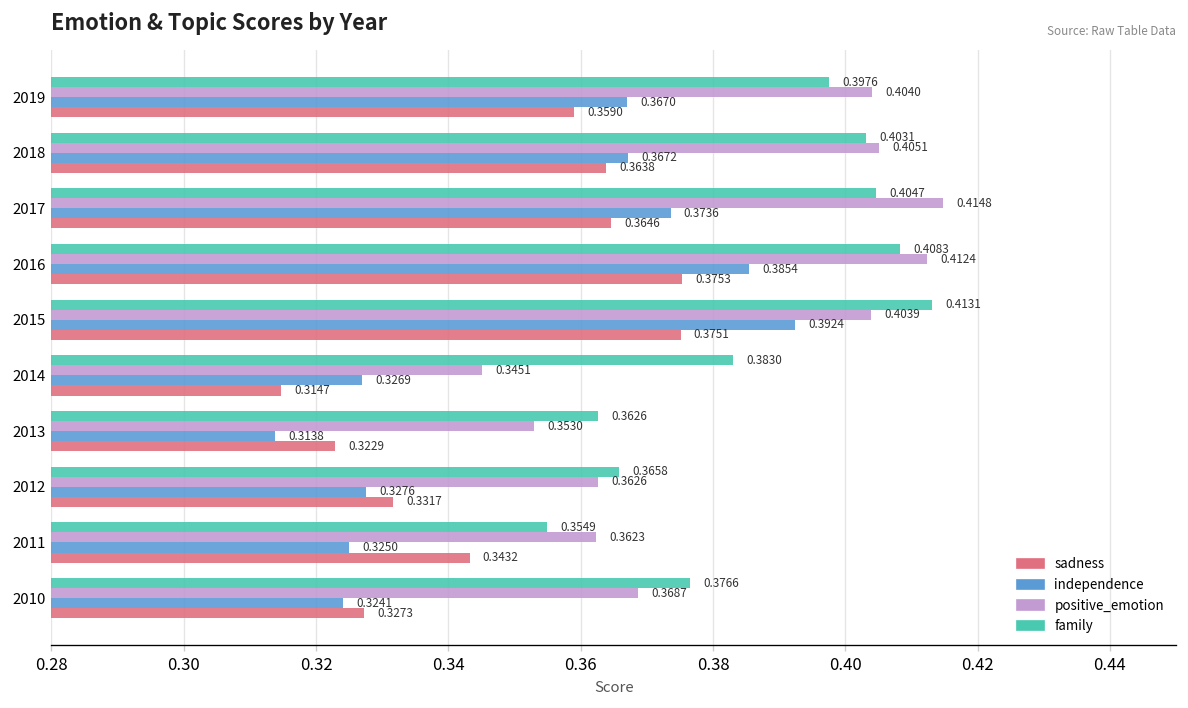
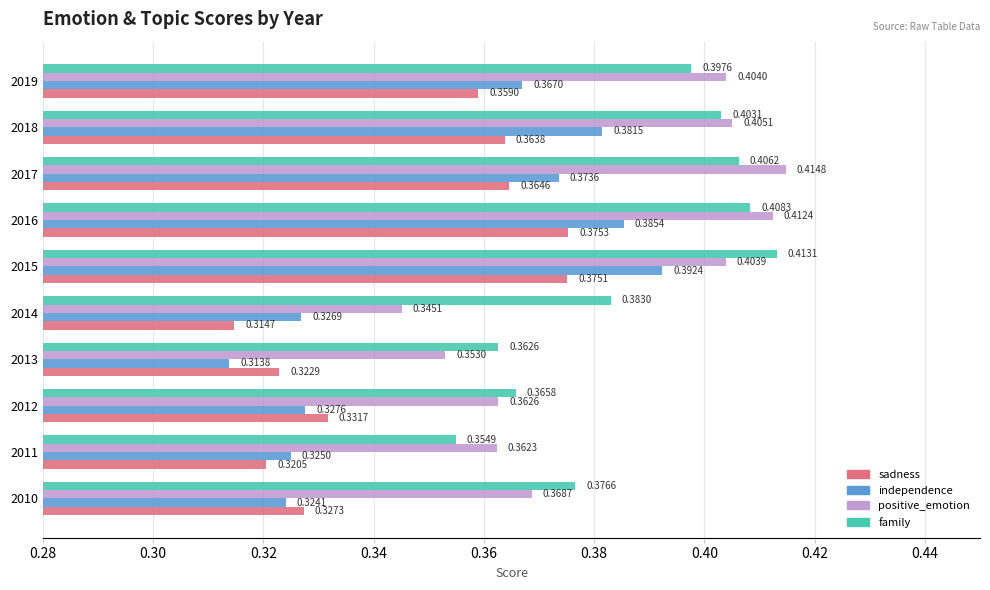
  {
    "sadness": {
      "2019": 0.3590,
      "2018": 0.3638,
      "2017": 0.3646,
      "2016": 0.3753,
      "2015": 0.3751,
      "2014": 0.3147,
      "2013": 0.3229,
      "2012": 0.3317,
-     "2011": 0.3432,
+     "2011": 0.3205,
      "2010": 0.3273
    },
    "independence": {
      "2019": 0.3670,
-     "2018": 0.3672,
+     "2018": 0.3815,
      "2017": 0.3736,
      "2016": 0.3854,
      "2015": 0.3924,
      "2014": 0.3269,
      "2013": 0.3138,
      "2012": 0.3276,
      "2011": 0.3250,
      "2010": 0.3241
    },
    "positive_emotion": {
      "2019": 0.4040,
      "2018": 0.4051,
      "2017": 0.4148,
      "2016": 0.4124,
      "2015": 0.4039,
      "2014": 0.3451,
      "2013": 0.3530,
      "2012": 0.3626,
      "2011": 0.3623,
      "2010": 0.3687
    },
    "family": {
      "2019": 0.3976,
      "2018": 0.4031,
-     "2017": 0.4047,
+     "2017": 0.4062,
      "2016": 0.4083,
      "2015": 0.4131,
      "2014": 0.3830,
      "2013": 0.3626,
      "2012": 0.3658,
      "2011": 0.3549,
      "2010": 0.3766
    }
  }
